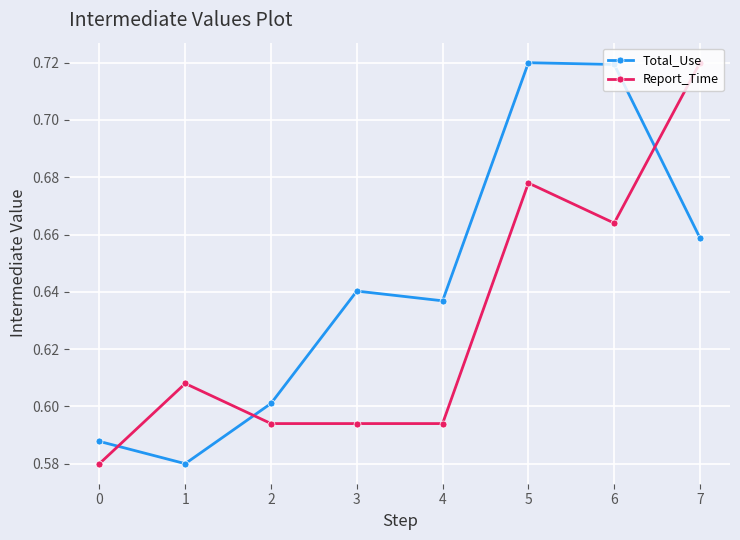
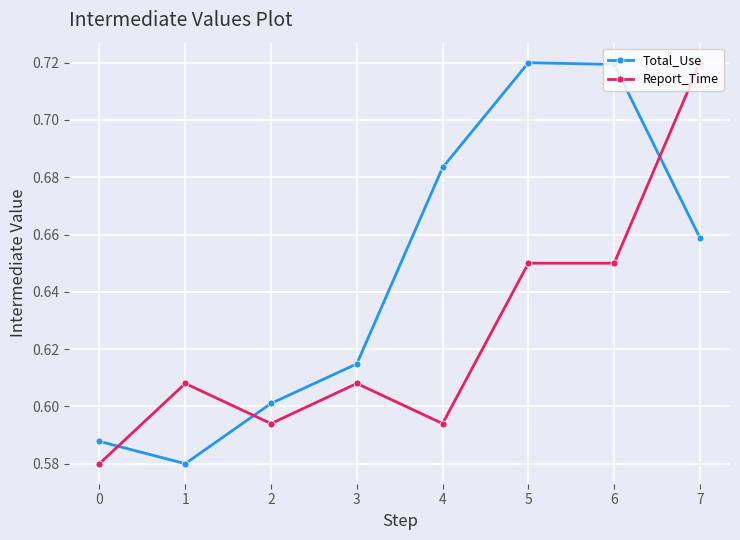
  {
    "Total_Use": {
      "0": 0.588,
      "1": 0.580,
      "2": 0.601,
-     "3": 0.640,
-     "4": 0.637,
+     "3": 0.615,
+     "4": 0.683,
      "5": 0.720,
      "7": 0.659
    },
    "Report_Time": {
      "0": 0.580,
      "1": 0.608,
      "2": 0.594,
-     "3": 0.594,
+     "3": 0.608,
      "4": 0.594,
-     "5": 0.678,
-     "6": 0.664
+     "5": 0.650,
+     "6": 0.650
    }
  }
